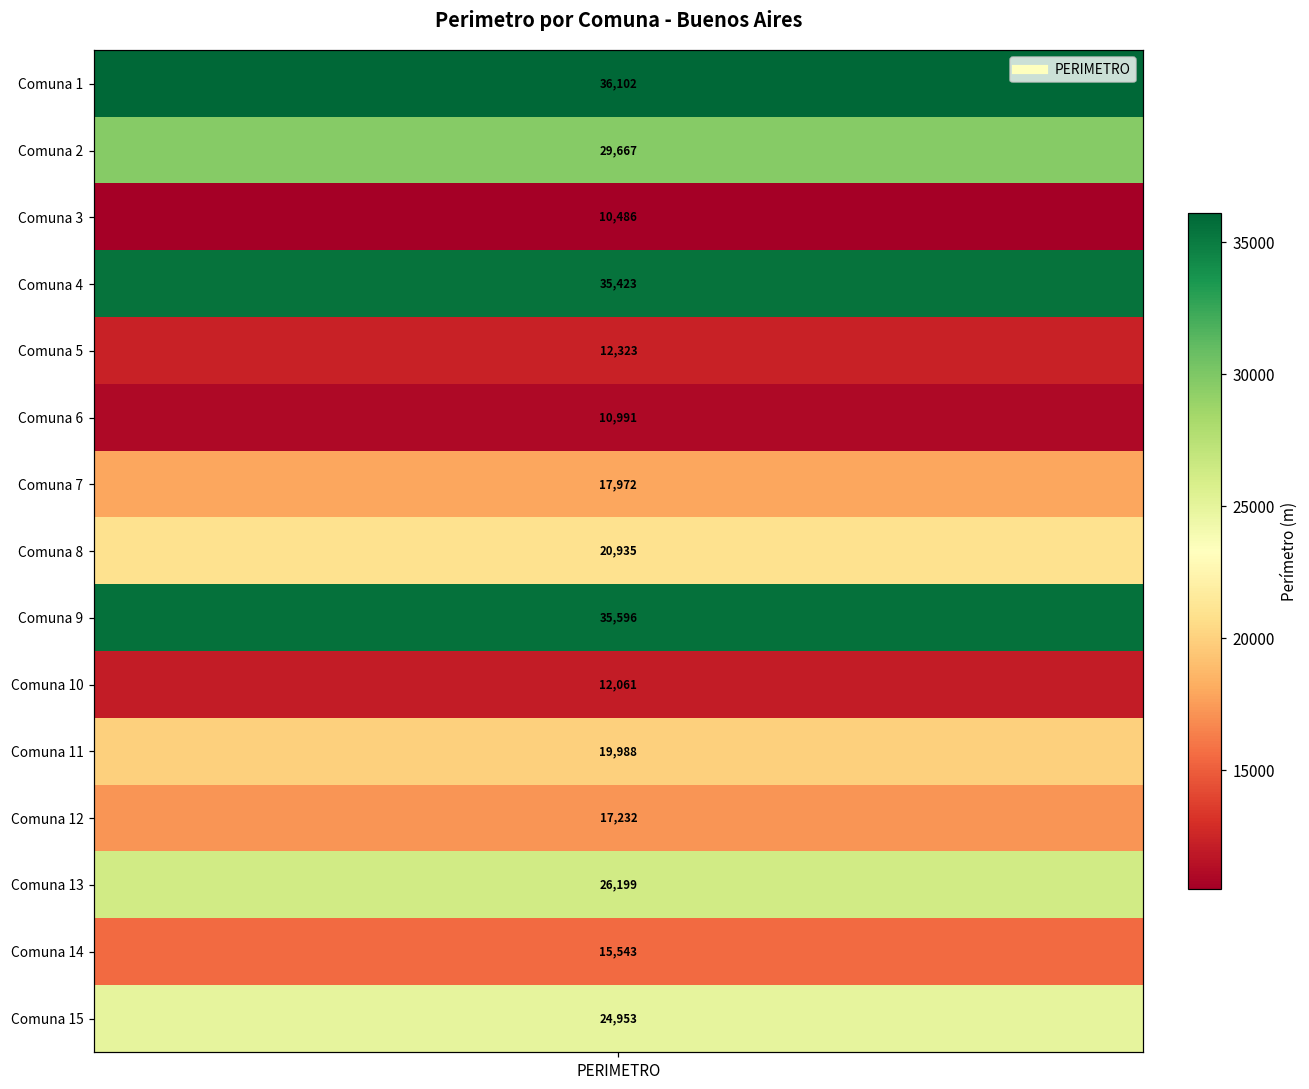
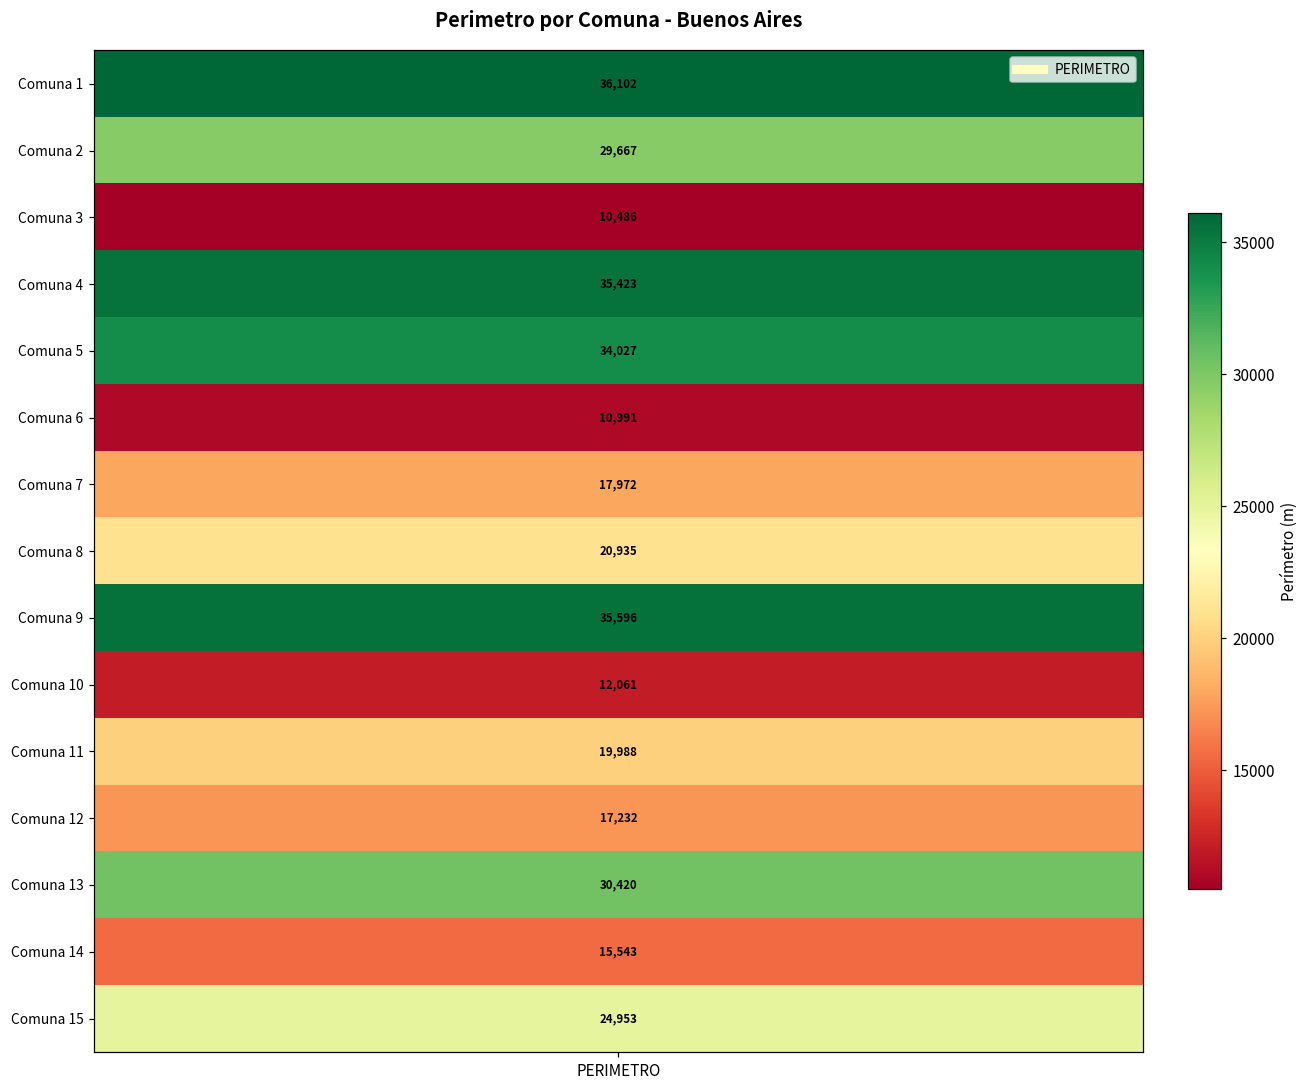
  {
    "Comuna 1": {
      "PERIMETRO": "36,102"
    },
    "Comuna 2": {
      "PERIMETRO": "29,667"
    },
    "Comuna 3": {
      "PERIMETRO": "10,486"
    },
    "Comuna 4": {
      "PERIMETRO": "35,423"
    },
    "Comuna 5": {
-     "PERIMETRO": "12,323"
+     "PERIMETRO": "34,027"
    },
    "Comuna 6": {
      "PERIMETRO": "10,991"
    },
    "Comuna 7": {
      "PERIMETRO": "17,972"
    },
    "Comuna 8": {
      "PERIMETRO": "20,935"
    },
    "Comuna 9": {
      "PERIMETRO": "35,596"
    },
    "Comuna 10": {
      "PERIMETRO": "12,061"
    },
    "Comuna 11": {
      "PERIMETRO": "19,988"
    },
    "Comuna 12": {
      "PERIMETRO": "17,232"
    },
    "Comuna 13": {
-     "PERIMETRO": "26,199"
+     "PERIMETRO": "30,420"
    },
    "Comuna 14": {
      "PERIMETRO": "15,543"
    },
    "Comuna 15": {
      "PERIMETRO": "24,953"
    }
  }
